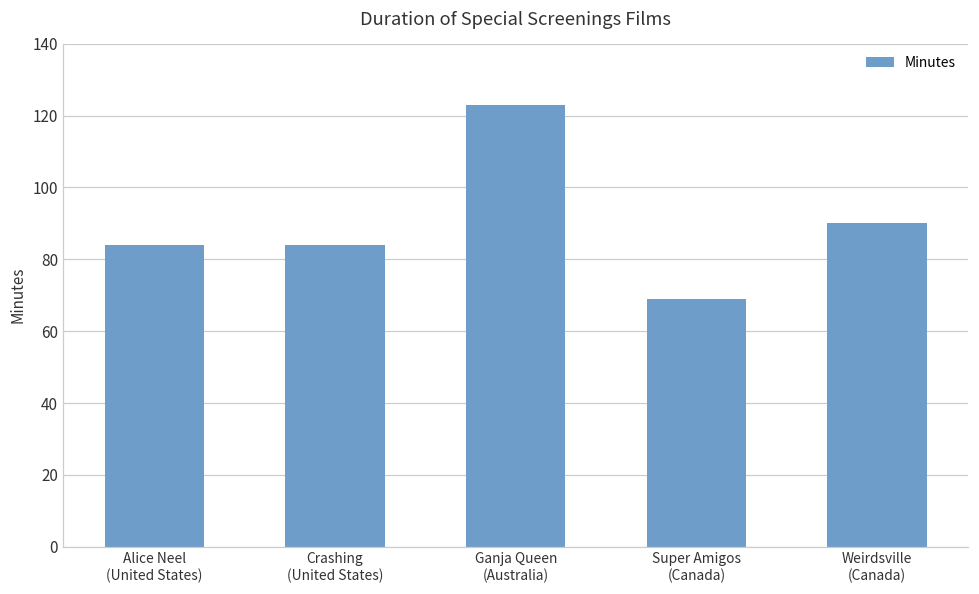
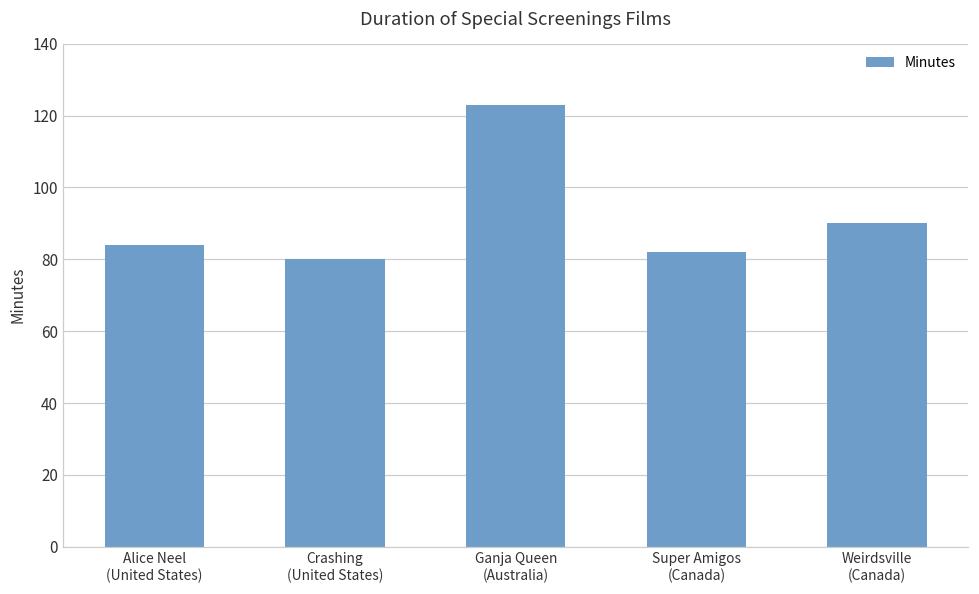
  {
    "Alice Neel (United States)": 84,
-   "Crashing (United States)": 84,
+   "Crashing (United States)": 80,
    "Ganja Queen (Australia)": 123,
-   "Super Amigos (Canada)": 69,
+   "Super Amigos (Canada)": 82,
    "Weirdsville (Canada)": 90
  }
